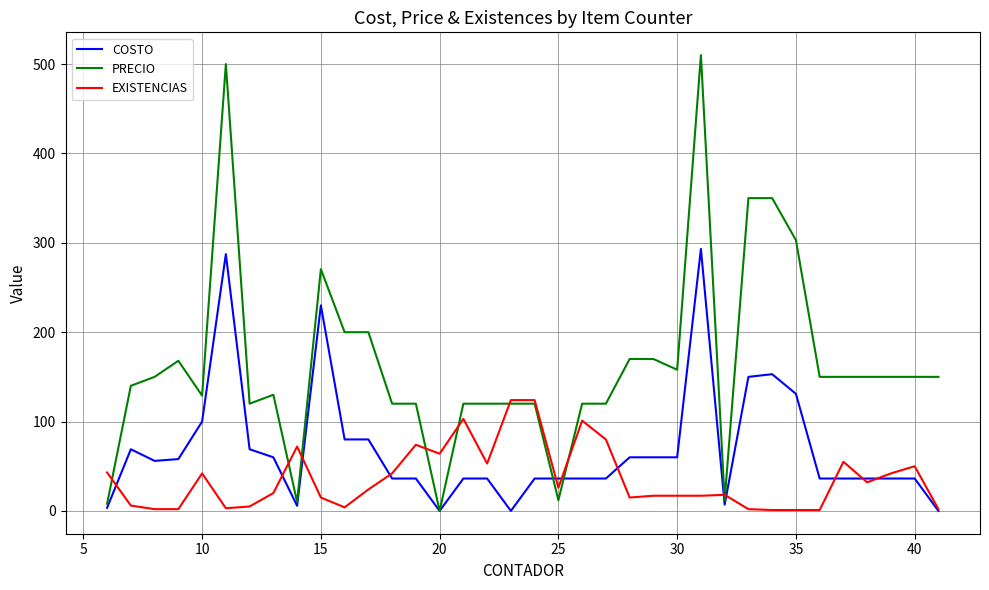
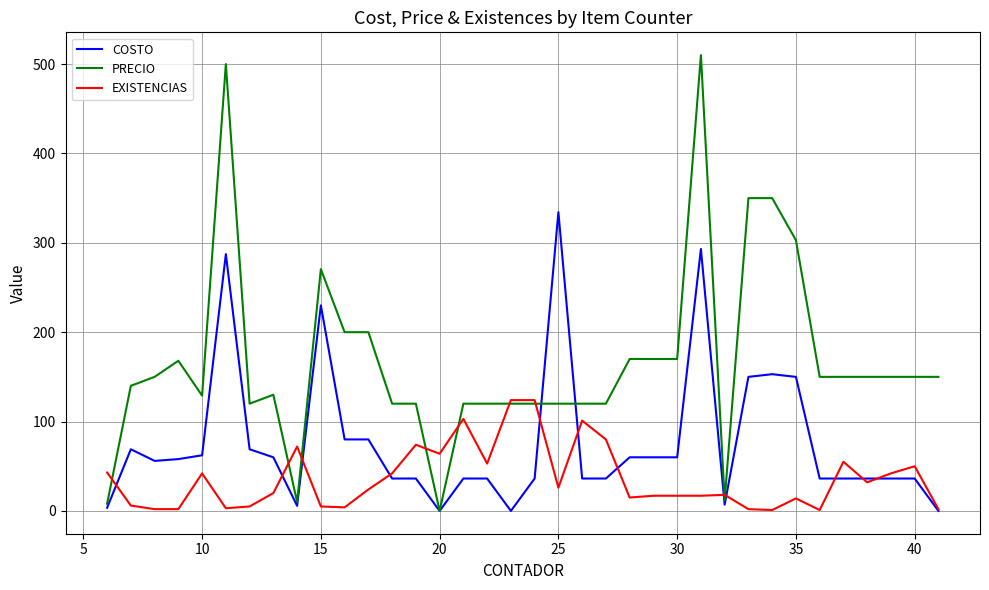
  {
    "COSTO": {
-     "10": 100,
+     "10": 60,
      "15": 230,
-     "25": 40,
+     "25": 330,
      "30": 60,
-     "35": 130,
+     "35": 150,
      "40": 40
    },
    "PRECIO": {
      "10": 130,
      "15": 270,
-     "25": 10,
-     "30": 160,
+     "25": 120,
+     "30": 170,
      "35": 300,
      "40": 150
    },
    "EXISTENCIAS": {
      "10": 40,
-     "15": 20,
+     "15": 10,
      "20": 60,
      "25": 30,
      "30": 20,
-     "35": 0,
+     "35": 10,
      "40": 50
    }
  }
